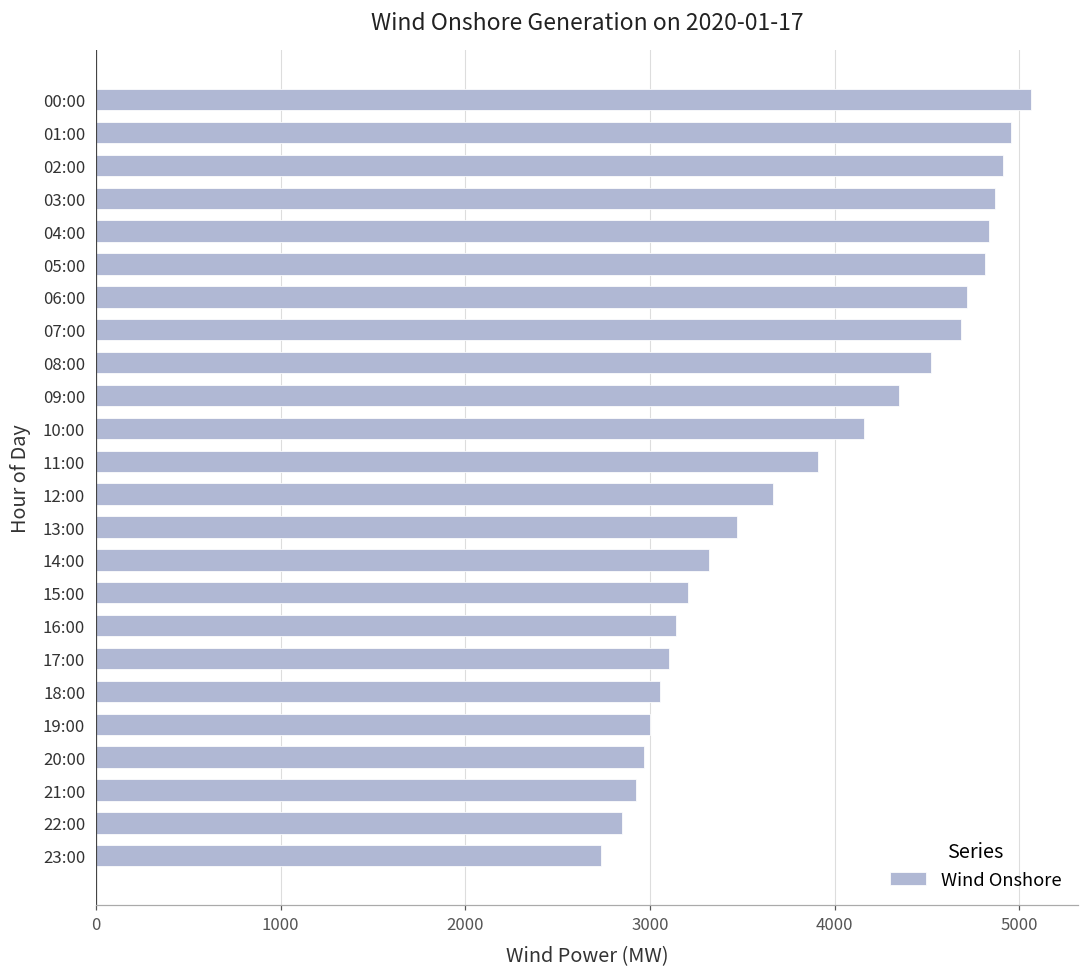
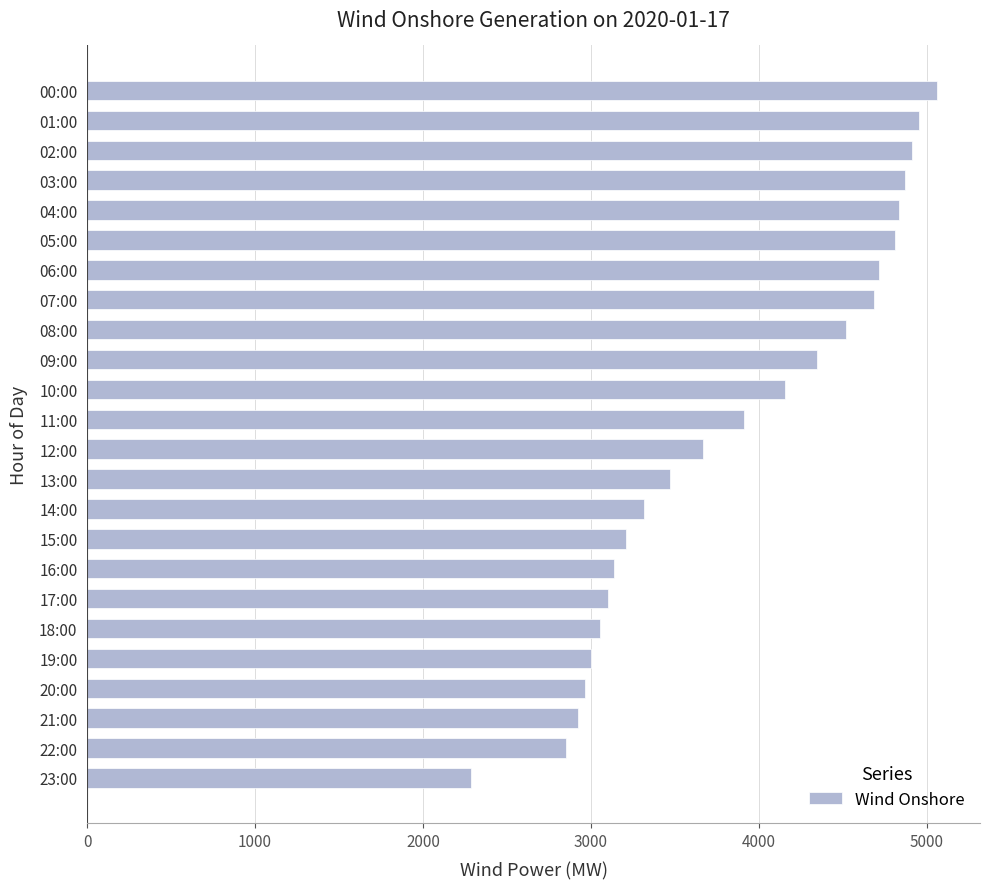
  {
    "00:00": 5070,
    "01:00": 4960,
    "02:00": 4910,
    "03:00": 4870,
    "04:00": 4830,
    "05:00": 4810,
    "06:00": 4720,
    "07:00": 4690,
    "08:00": 4520,
    "09:00": 4350,
    "10:00": 4160,
    "11:00": 3910,
    "12:00": 3670,
    "13:00": 3470,
    "14:00": 3320,
    "15:00": 3210,
    "16:00": 3140,
    "17:00": 3100,
    "18:00": 3050,
    "19:00": 3000,
    "20:00": 2970,
    "21:00": 2930,
    "22:00": 2850,
-   "23:00": 2740
+   "23:00": 2290
  }
